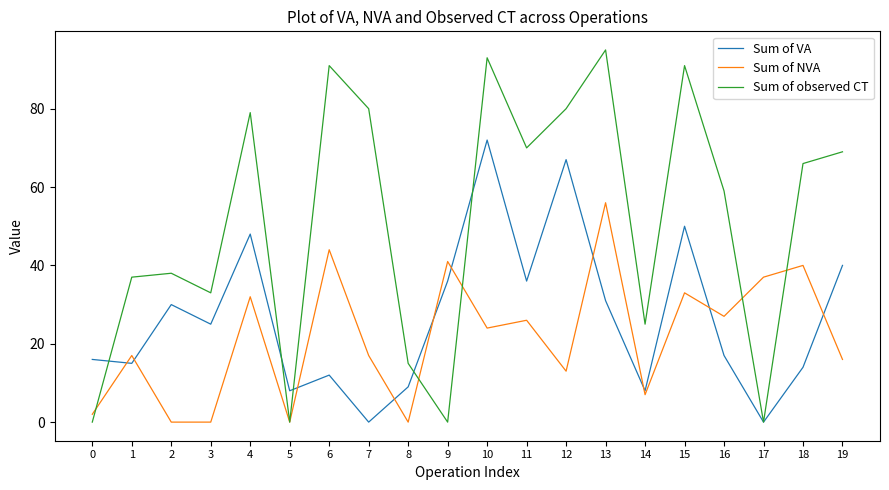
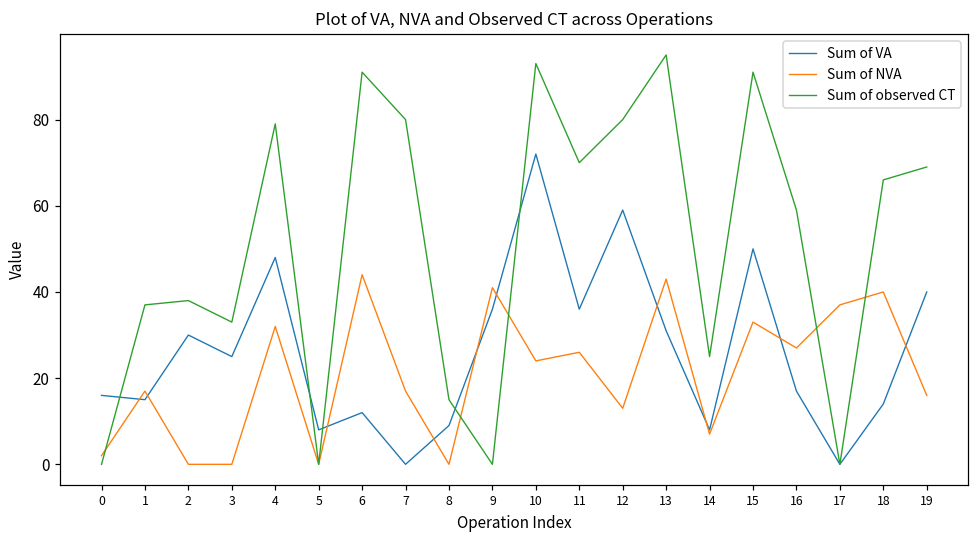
  {
    "Sum of VA": {
      "0": 16,
      "1": 15,
      "2": 30,
      "3": 25,
      "4": 48,
      "5": 8,
      "6": 12,
      "7": 0,
      "8": 9,
      "9": 36,
      "10": 72,
      "11": 36,
-     "12": 67,
+     "12": 59,
      "13": 31,
      "14": 8,
      "15": 50,
      "16": 17,
      "18": 14,
      "19": 40
    },
    "Sum of NVA": {
      "0": 2,
      "1": 17,
      "2": 0,
      "3": 0,
      "4": 32,
      "6": 44,
      "7": 17,
      "8": 0,
      "9": 41,
      "10": 24,
      "11": 26,
      "12": 13,
-     "13": 56,
+     "13": 43,
      "14": 7,
      "15": 33,
      "16": 27,
      "17": 37,
      "18": 40,
      "19": 16
    },
    "Sum of observed CT": {
      "0": 0,
      "1": 37,
      "2": 38,
      "3": 33,
      "4": 79,
      "6": 91,
      "7": 80,
      "8": 15,
      "9": 0,
      "10": 93,
      "11": 70,
      "12": 80,
      "13": 95,
      "14": 25,
      "15": 91,
      "16": 59,
      "18": 66,
      "19": 69
    }
  }
